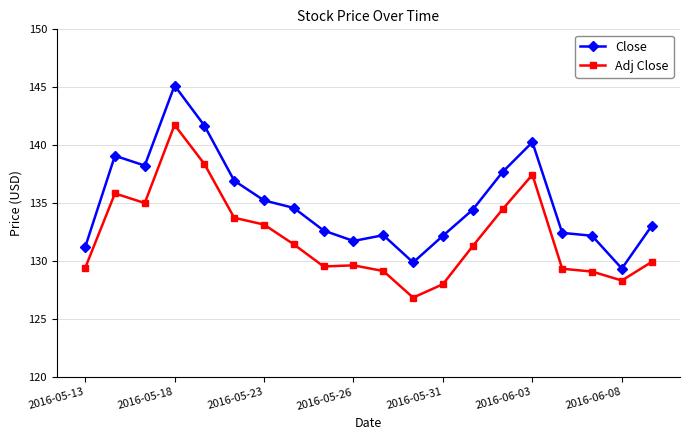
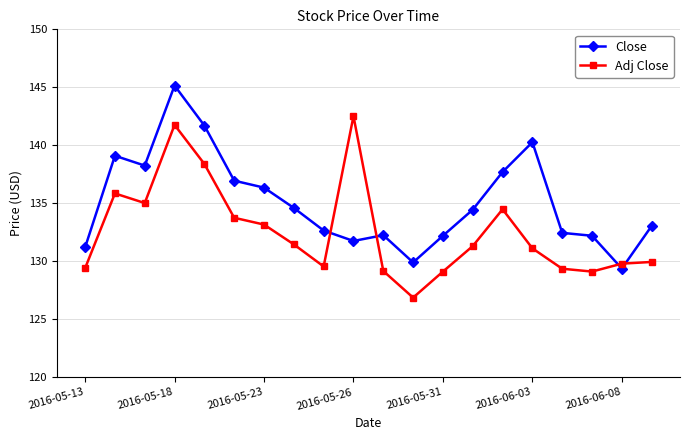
  {
    "Close": {
      "2016-05-13": 131.2,
      "2016-05-18": 145.1,
-     "2016-05-23": 135.2,
+     "2016-05-23": 136.4,
      "2016-05-26": 131.8,
      "2016-05-31": 132.2,
      "2016-06-03": 140.3,
      "2016-06-08": 129.4
    },
    "Adj Close": {
      "2016-05-13": 129.4,
      "2016-05-18": 141.8,
      "2016-05-23": 133.2,
-     "2016-05-26": 129.6,
-     "2016-05-31": 128.0,
-     "2016-06-03": 137.5,
-     "2016-06-08": 128.3
+     "2016-05-26": 142.5,
+     "2016-05-31": 129.1,
+     "2016-06-03": 131.1,
+     "2016-06-08": 129.8
    }
  }
